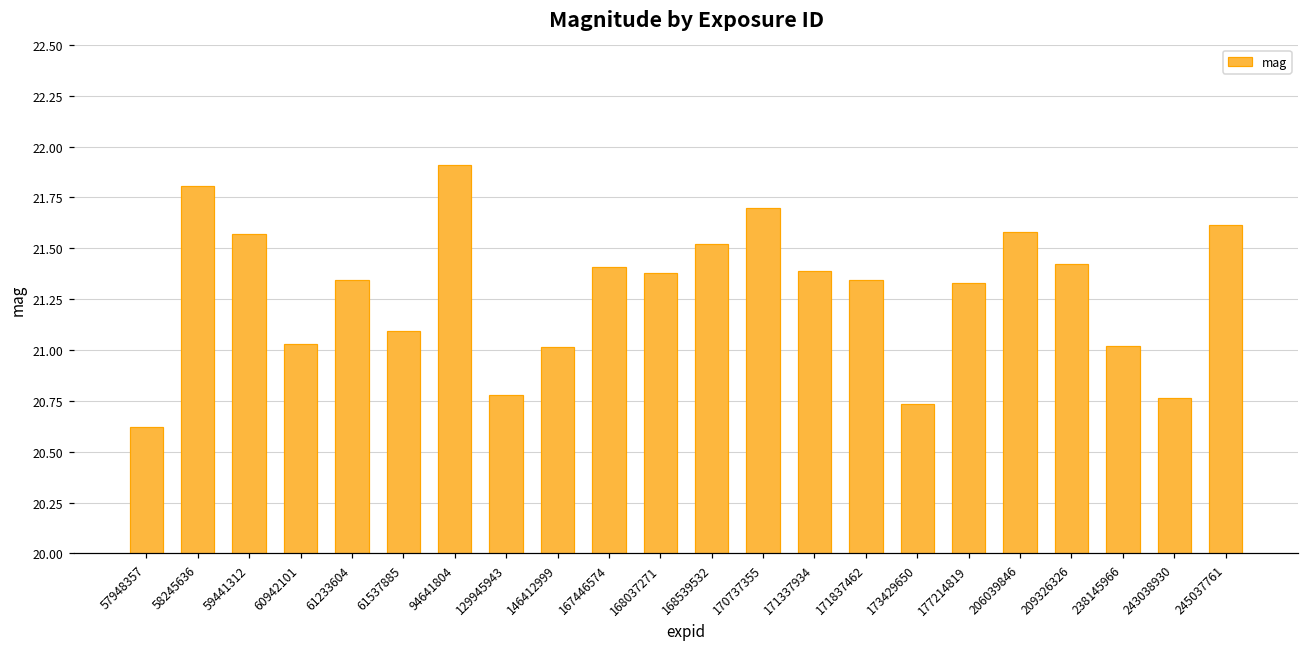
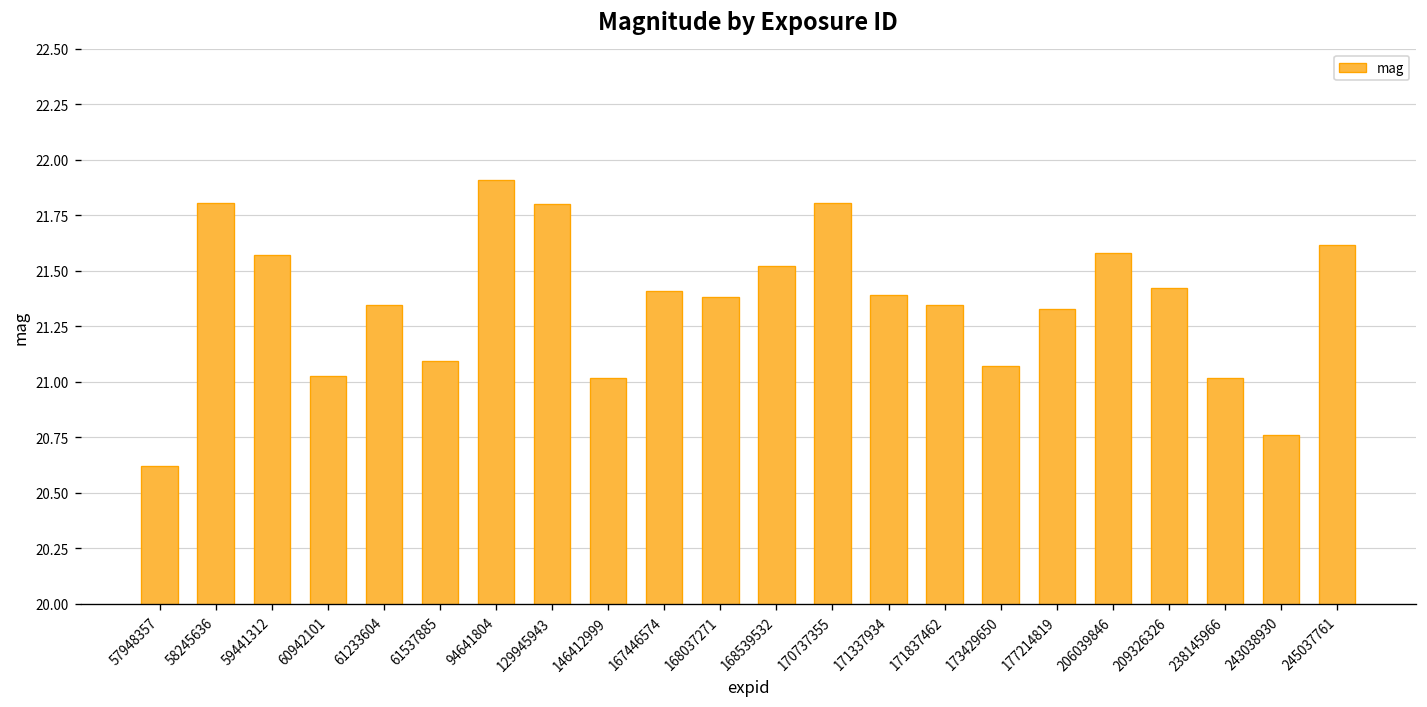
  {
    "57948357": 20.62,
    "58245636": 21.80,
    "59441312": 21.57,
    "60942101": 21.03,
    "61233604": 21.34,
    "61537885": 21.09,
    "94641804": 21.91,
-   "129945943": 20.78,
+   "129945943": 21.80,
    "146412999": 21.02,
    "167446574": 21.41,
    "168037271": 21.38,
    "168539532": 21.52,
-   "170737355": 21.70,
+   "170737355": 21.81,
    "171337934": 21.39,
    "171837462": 21.35,
-   "173429650": 20.73,
+   "173429650": 21.07,
    "177214819": 21.33,
    "206039846": 21.58,
    "209326326": 21.42,
    "238145966": 21.02,
    "243038930": 20.76,
    "245037761": 21.62
  }
